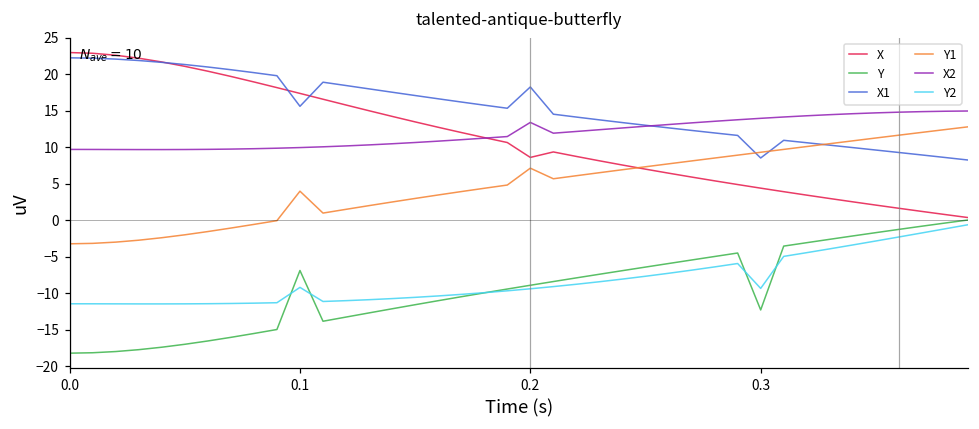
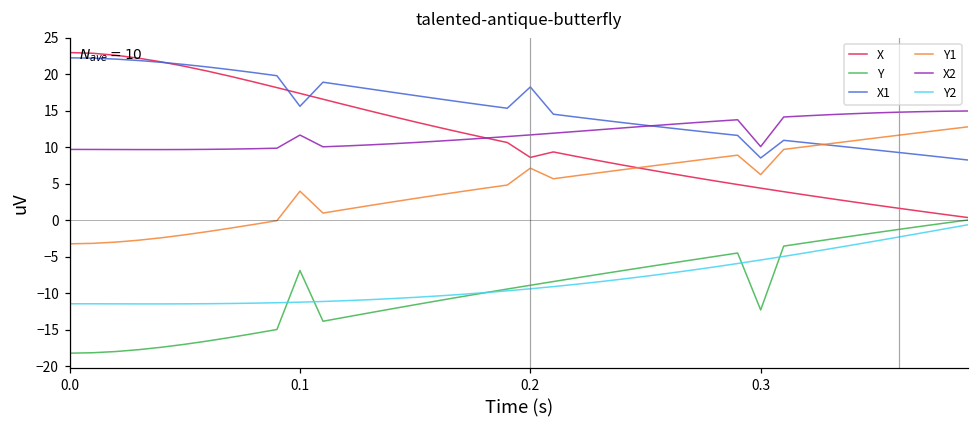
  {
    "X": {
      "0.0": 23,
      "0.1": 17,
      "0.2": 9,
      "0.3": 4
    },
    "Y": {
      "0.0": -18,
      "0.1": -7,
      "0.2": -9,
      "0.3": -12
    },
    "X1": {
      "0.0": 22,
      "0.1": 16,
      "0.2": 18,
      "0.3": 9
    },
    "Y1": {
      "0.0": -3,
      "0.1": 4,
      "0.2": 7,
-     "0.3": 9
+     "0.3": 6
    },
    "X2": {
      "0.0": 10,
-     "0.1": 10,
-     "0.2": 13,
-     "0.3": 14
+     "0.1": 12,
+     "0.2": 12,
+     "0.3": 10
    },
    "Y2": {
      "0.0": -11,
-     "0.1": -9,
+     "0.1": -11,
      "0.2": -9,
-     "0.3": -9
+     "0.3": -5
    }
  }
